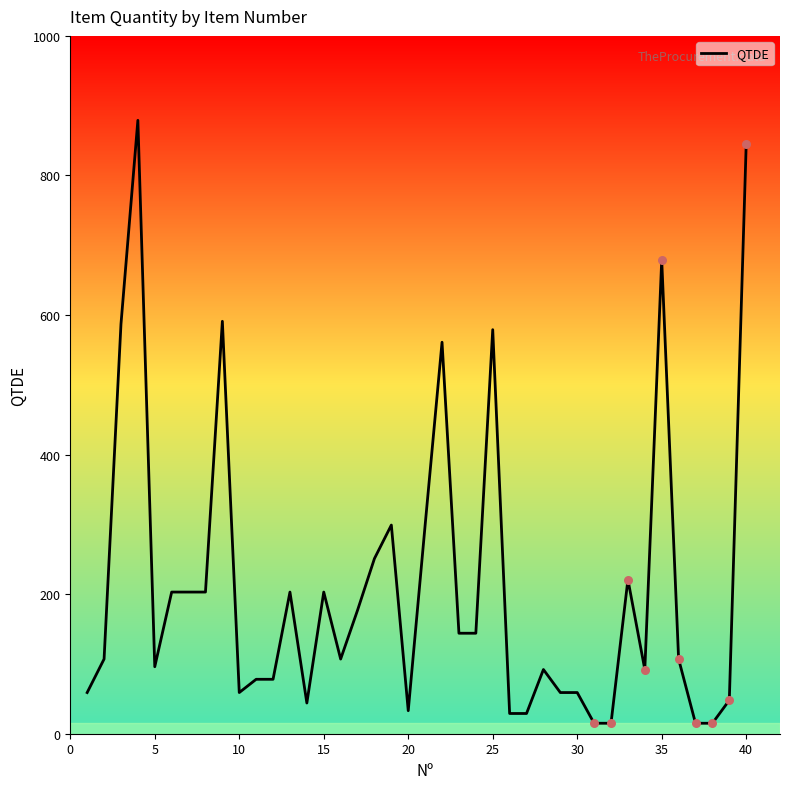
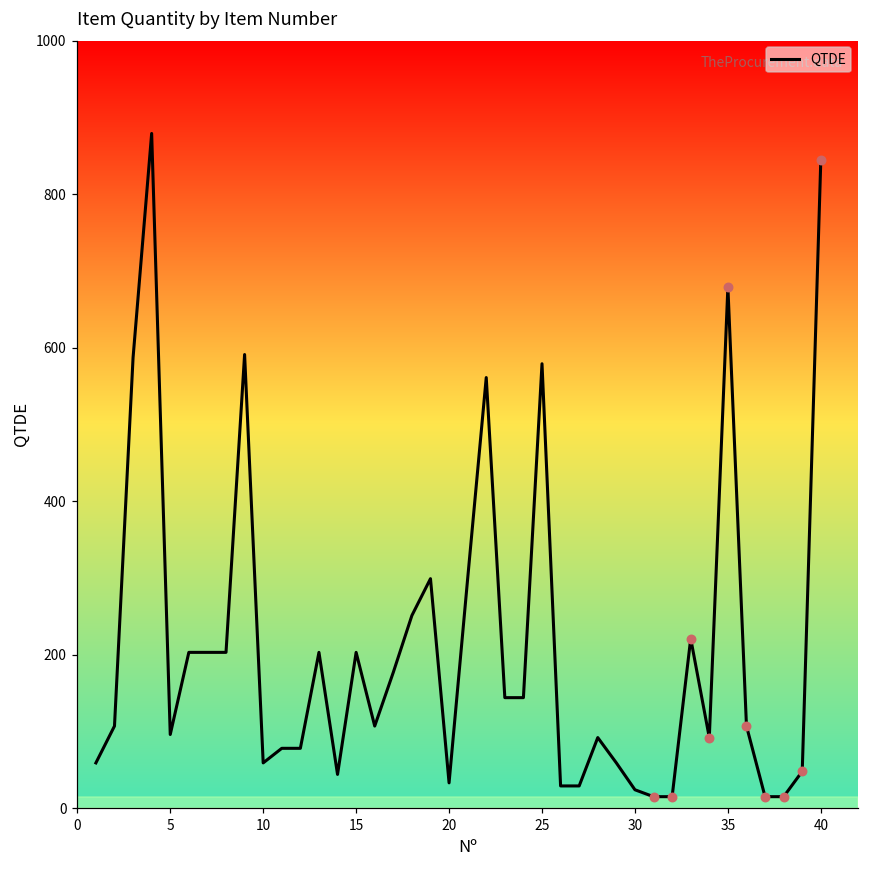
  {
    "QTDE": {
      "5": 100,
      "10": 60,
      "15": 200,
      "20": 30,
      "25": 580,
-     "30": 60
+     "30": 20
    }
  }
